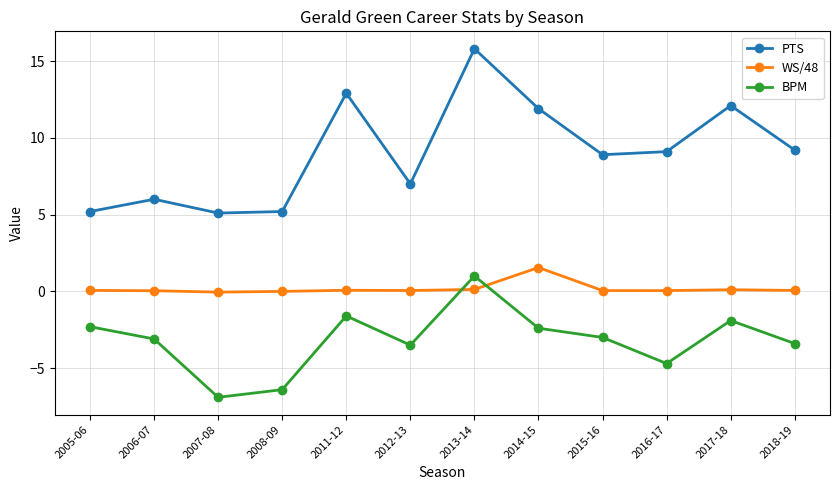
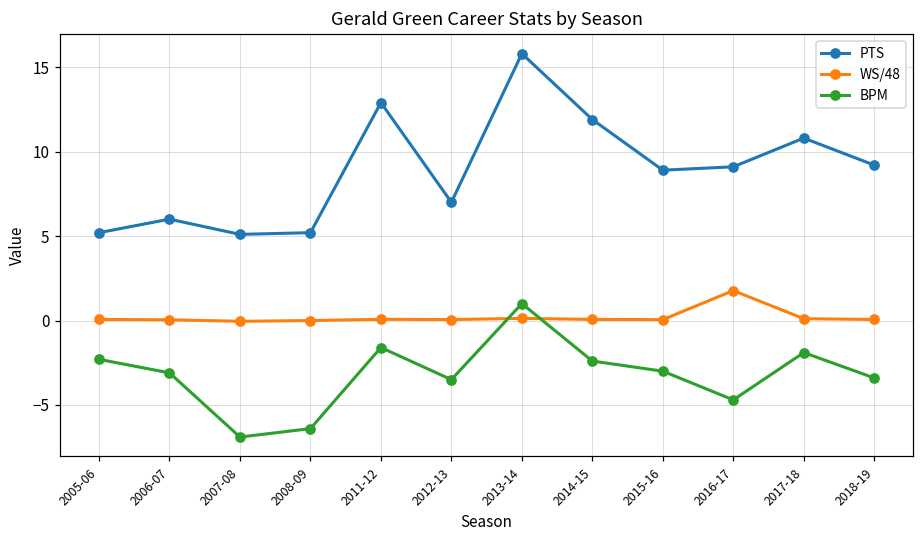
  {
    "PTS": {
      "2005-06": 5.2,
      "2006-07": 6.0,
      "2007-08": 5.1,
      "2008-09": 5.2,
      "2011-12": 12.9,
      "2012-13": 7.0,
      "2013-14": 15.8,
      "2014-15": 11.9,
      "2015-16": 8.9,
      "2016-17": 9.1,
-     "2017-18": 12.1,
+     "2017-18": 10.8,
      "2018-19": 9.2
    },
    "WS/48": {
      "2005-06": 0.1,
      "2006-07": 0.0,
      "2007-08": 0.0,
      "2008-09": 0.0,
      "2011-12": 0.1,
      "2012-13": 0.1,
      "2013-14": 0.1,
-     "2014-15": 1.6,
+     "2014-15": 0.1,
      "2015-16": 0.1,
-     "2016-17": 0.1,
+     "2016-17": 1.8,
      "2017-18": 0.1,
      "2018-19": 0.1
    },
    "BPM": {
      "2005-06": -2.3,
      "2006-07": -3.1,
      "2007-08": -6.9,
      "2008-09": -6.4,
      "2011-12": -1.6,
      "2012-13": -3.5,
      "2013-14": 1.0,
      "2014-15": -2.4,
      "2015-16": -3.0,
      "2016-17": -4.7,
      "2017-18": -1.9,
      "2018-19": -3.4
    }
  }
